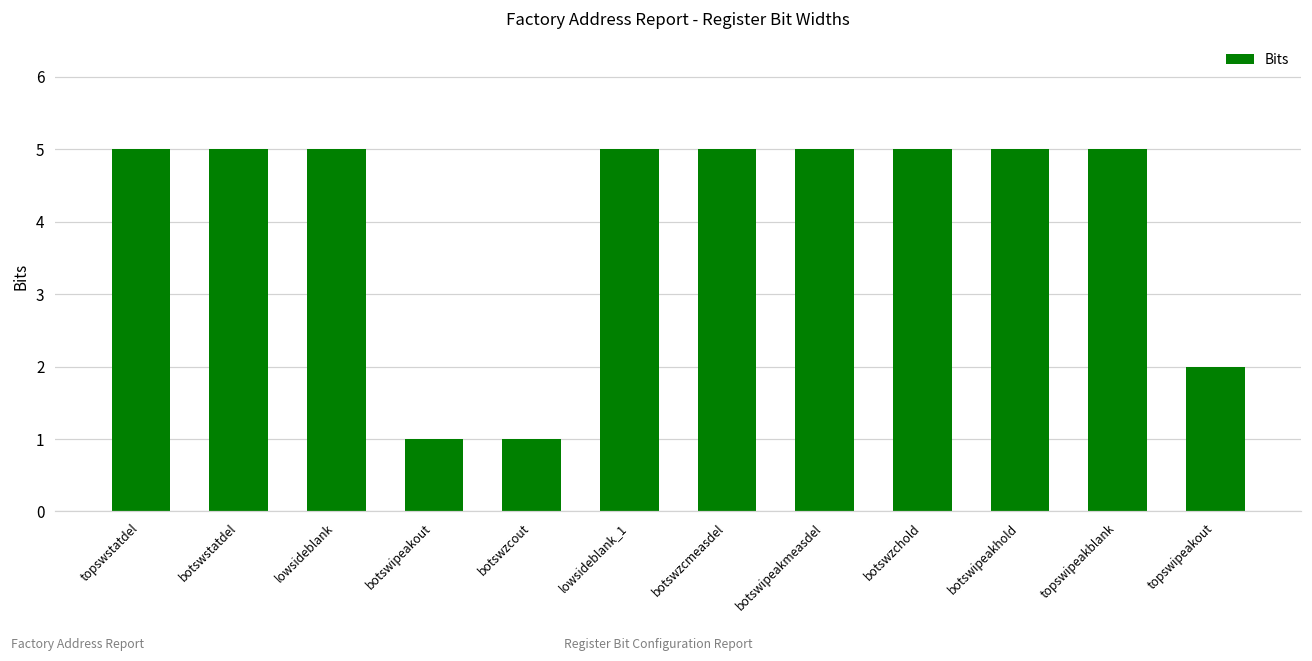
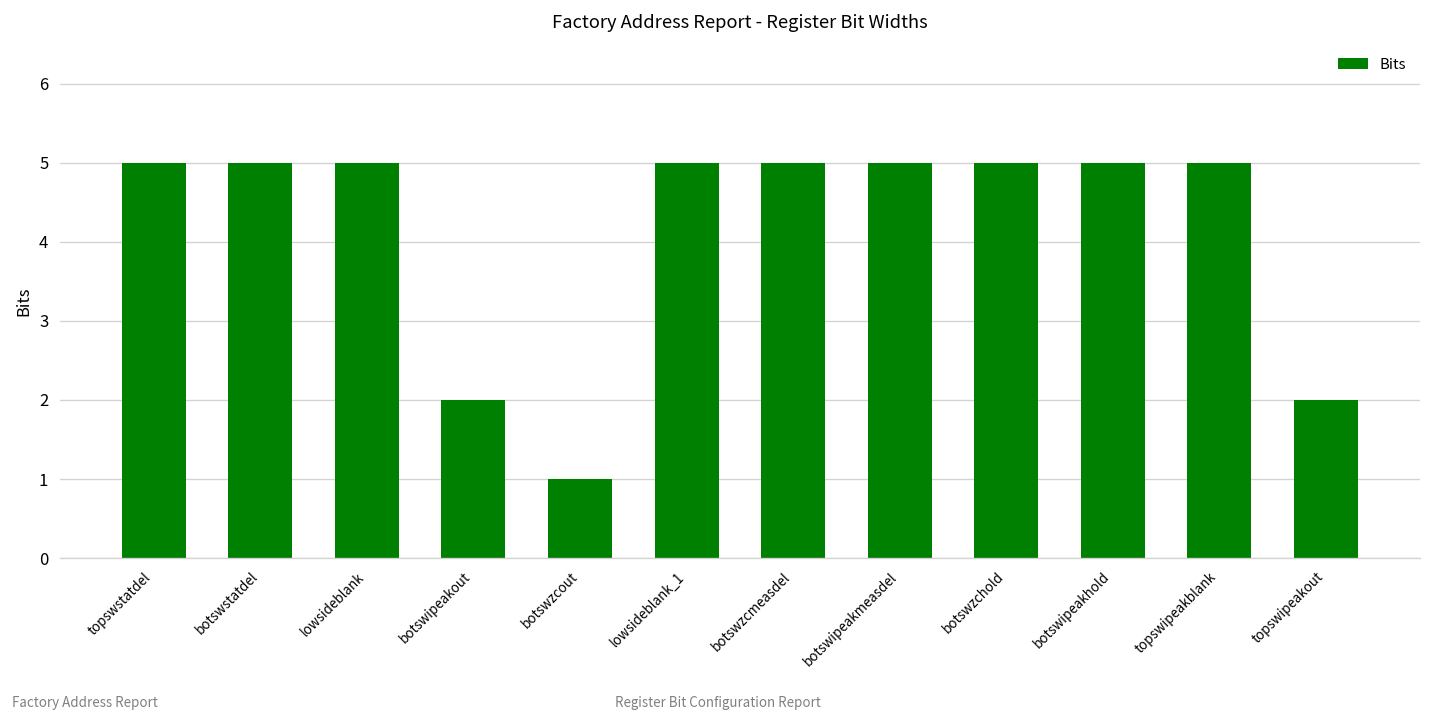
  {
    "topswstatdel": 5,
    "botswstatdel": 5,
    "lowsideblank": 5,
-   "botswipeakout": 1,
+   "botswipeakout": 2,
    "botswzcout": 1,
    "lowsideblank_1": 5,
    "botswzcmeasdel": 5,
    "botswipeakmeasdel": 5,
    "botswzchold": 5,
    "botswipeakhold": 5,
    "topswipeakblank": 5,
    "topswipeakout": 2
  }
